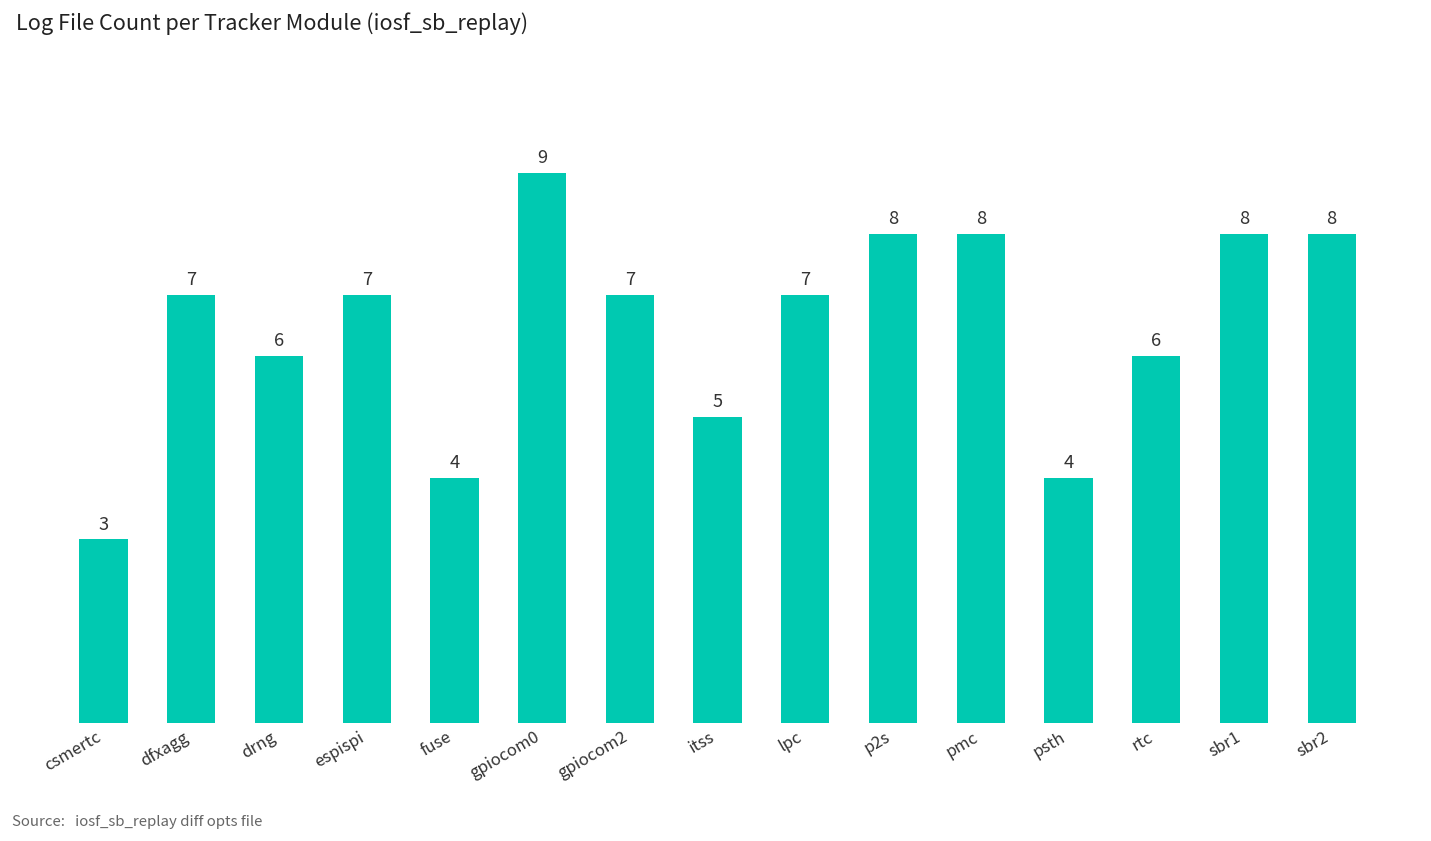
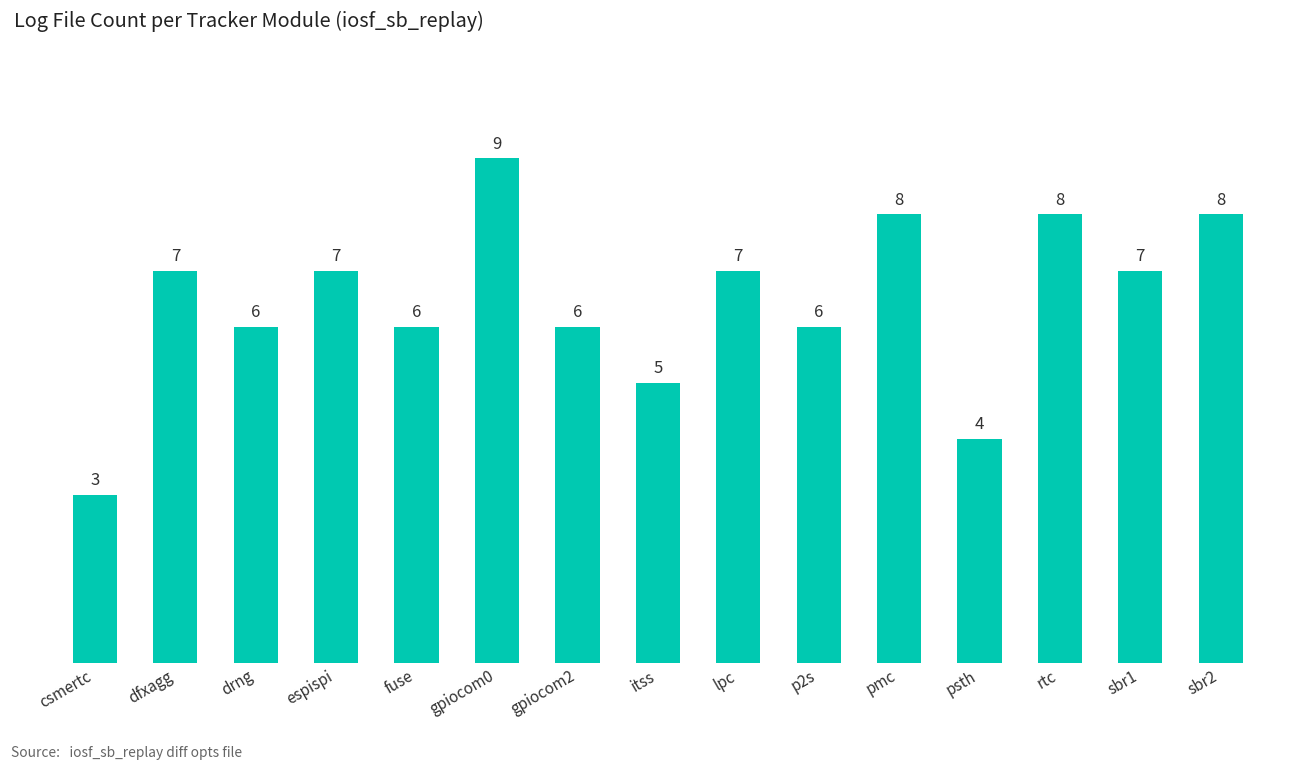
  {
    "csmertc": 3,
    "dfxagg": 7,
    "drng": 6,
    "espispi": 7,
-   "fuse": 4,
+   "fuse": 6,
    "gpiocom0": 9,
-   "gpiocom2": 7,
+   "gpiocom2": 6,
    "itss": 5,
    "lpc": 7,
-   "p2s": 8,
+   "p2s": 6,
    "pmc": 8,
    "psth": 4,
-   "rtc": 6,
-   "sbr1": 8,
+   "rtc": 8,
+   "sbr1": 7,
    "sbr2": 8
  }
